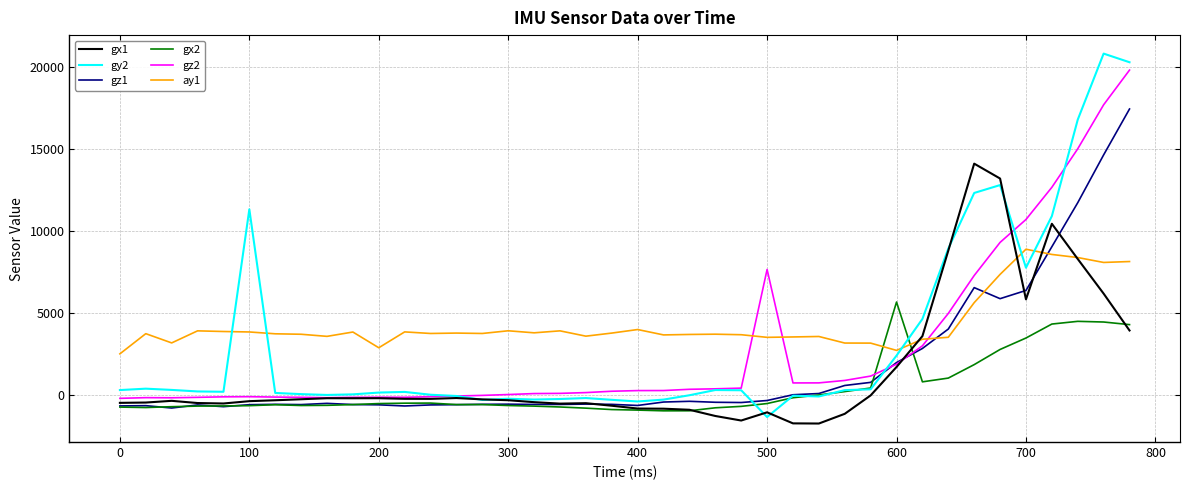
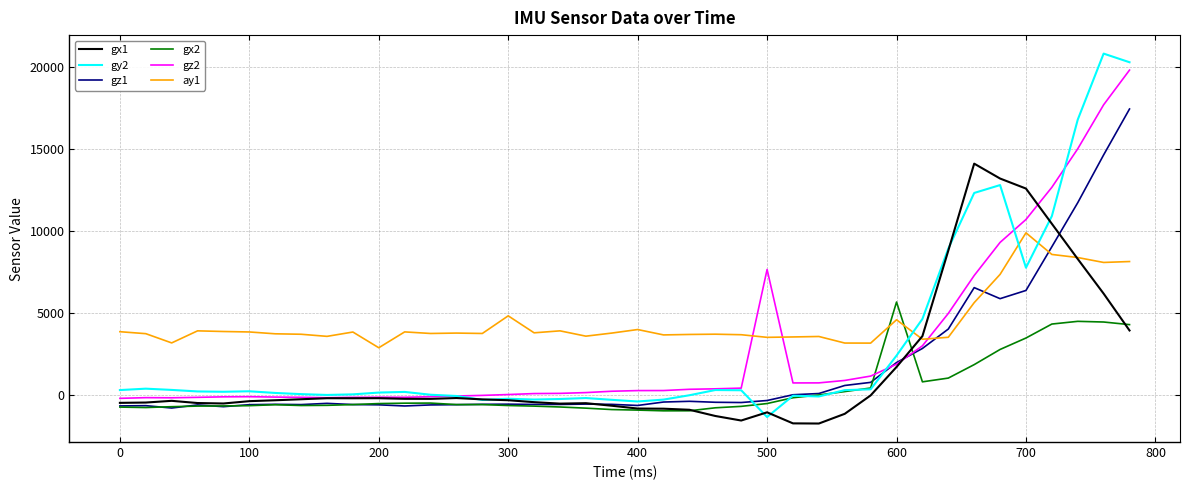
  {
    "gx1": {
      "0": -500,
      "100": -400,
      "500": -1100,
      "600": 1700,
-     "700": 5800
+     "700": 12600
    },
    "gy2": {
      "0": 300,
-     "100": 11300,
+     "100": 200,
      "200": 100,
      "400": -400,
      "500": -1400,
      "600": 2400,
      "700": 7700
    },
    "gz1": {
      "400": -700,
      "500": -400,
      "700": 6400
    },
    "gx2": {
      "500": -500,
      "600": 5600,
      "700": 3500
    },
    "gz2": {
      "0": -200,
      "100": -100,
      "300": 0,
      "400": 200,
      "500": 7600,
      "700": 10700
    },
    "ay1": {
-     "0": 2500,
+     "0": 3800,
      "100": 3800,
      "200": 2900,
-     "300": 3900,
+     "300": 4800,
      "400": 4000,
      "500": 3500,
-     "600": 2700,
-     "700": 8900
+     "600": 4600,
+     "700": 9900
    }
  }
